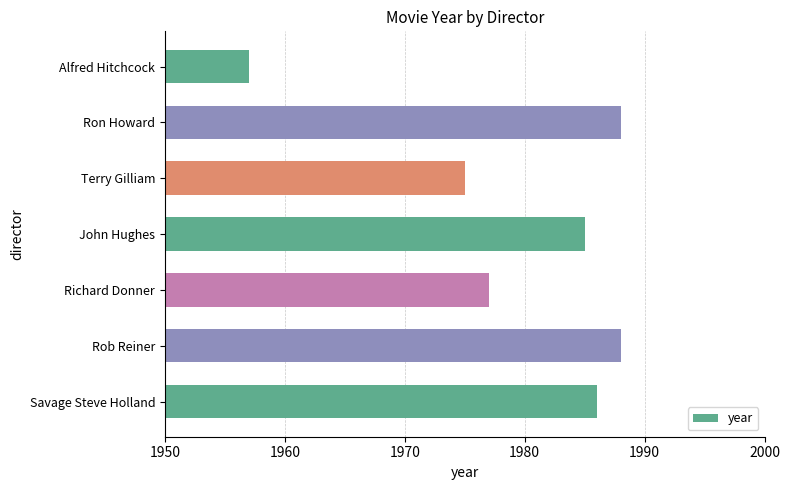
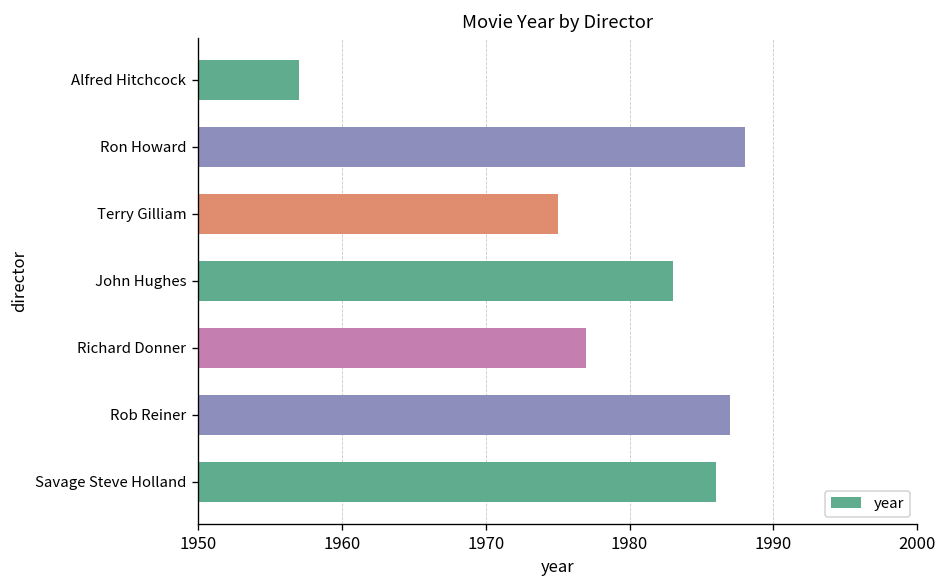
  {
    "Alfred Hitchcock": 1957,
    "Ron Howard": 1988,
    "Terry Gilliam": 1975,
-   "John Hughes": 1985,
+   "John Hughes": 1983,
    "Richard Donner": 1977,
-   "Rob Reiner": 1988,
+   "Rob Reiner": 1987,
    "Savage Steve Holland": 1986
  }
